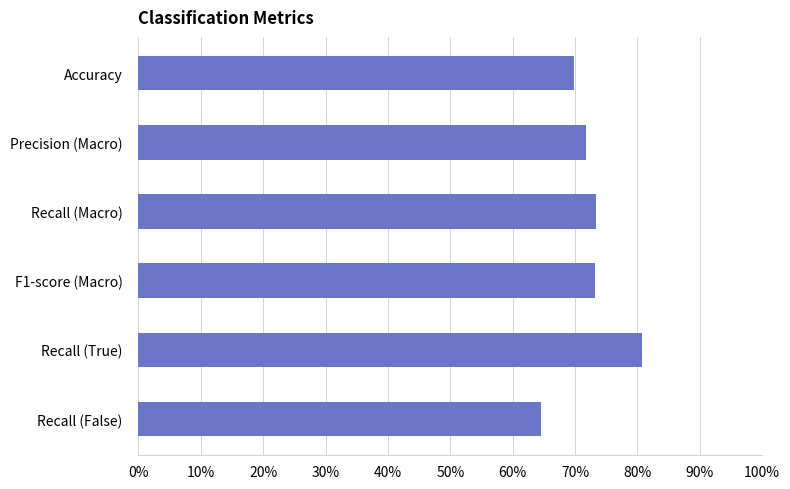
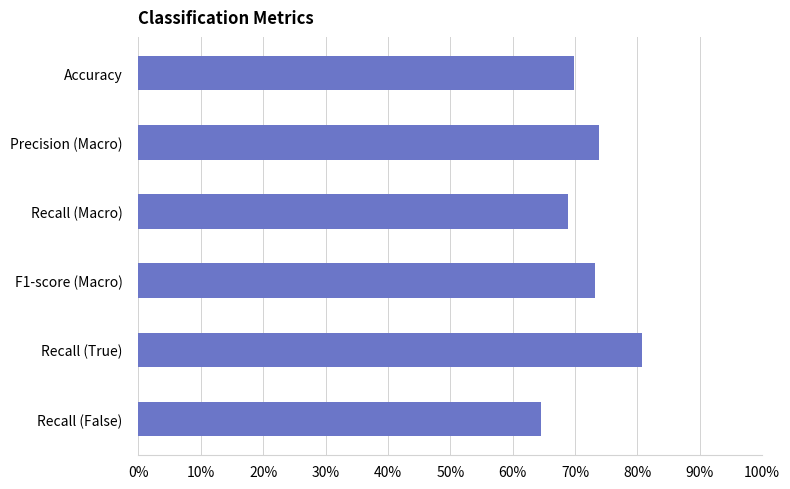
  {
    "Accuracy": "70%",
-   "Precision (Macro)": "72%",
-   "Recall (Macro)": "73%",
+   "Precision (Macro)": "74%",
+   "Recall (Macro)": "69%",
    "F1-score (Macro)": "73%",
    "Recall (True)": "81%",
    "Recall (False)": "65%"
  }
